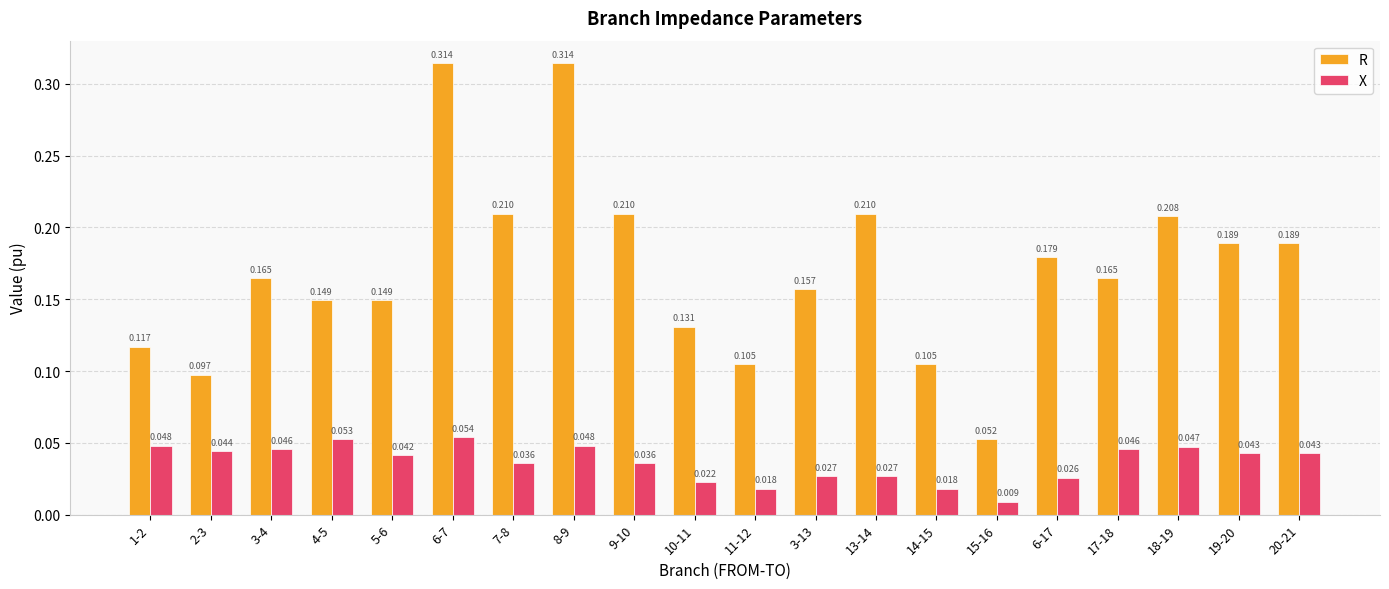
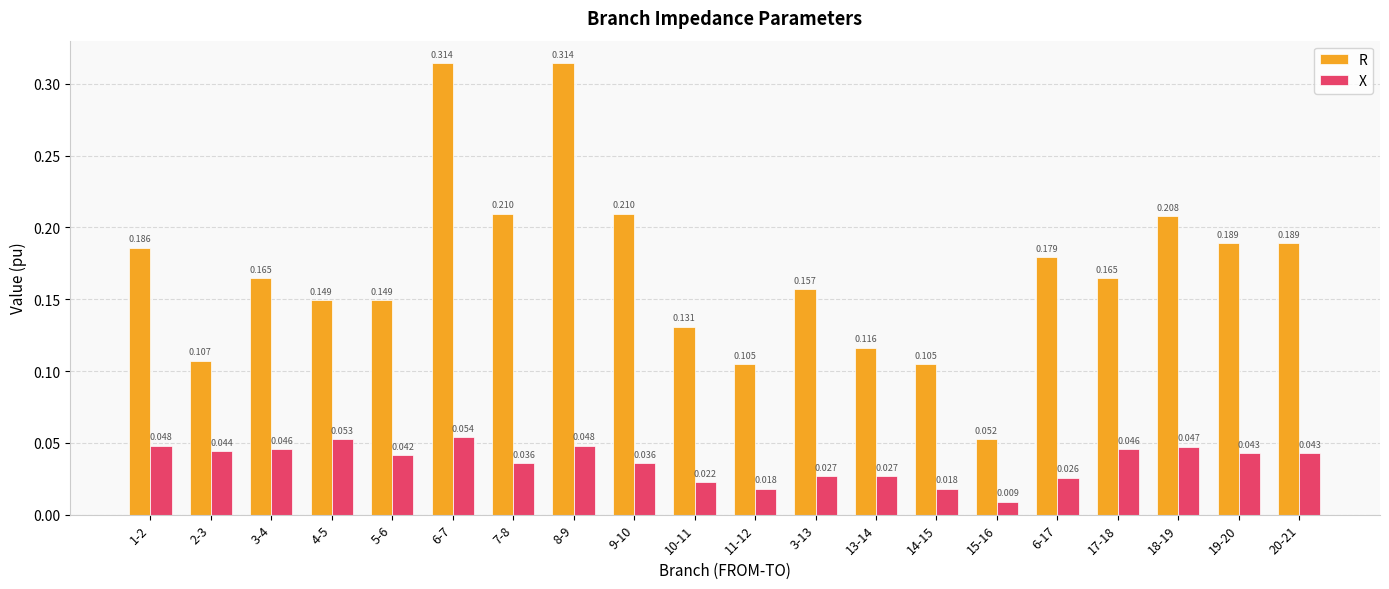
  {
    "R": {
-     "1-2": 0.117,
-     "2-3": 0.097,
+     "1-2": 0.186,
+     "2-3": 0.107,
      "3-4": 0.165,
      "4-5": 0.149,
      "5-6": 0.149,
      "6-7": 0.314,
      "7-8": 0.210,
      "8-9": 0.314,
      "9-10": 0.210,
      "10-11": 0.131,
      "11-12": 0.105,
      "3-13": 0.157,
-     "13-14": 0.210,
+     "13-14": 0.116,
      "14-15": 0.105,
      "15-16": 0.052,
      "6-17": 0.179,
      "17-18": 0.165,
      "18-19": 0.208,
      "19-20": 0.189,
      "20-21": 0.189
    },
    "X": {
      "1-2": 0.048,
      "2-3": 0.044,
      "3-4": 0.046,
      "4-5": 0.053,
      "5-6": 0.042,
      "6-7": 0.054,
      "7-8": 0.036,
      "8-9": 0.048,
      "9-10": 0.036,
      "10-11": 0.022,
      "11-12": 0.018,
      "3-13": 0.027,
      "13-14": 0.027,
      "14-15": 0.018,
      "15-16": 0.009,
      "6-17": 0.026,
      "17-18": 0.046,
      "18-19": 0.047,
      "19-20": 0.043,
      "20-21": 0.043
    }
  }
